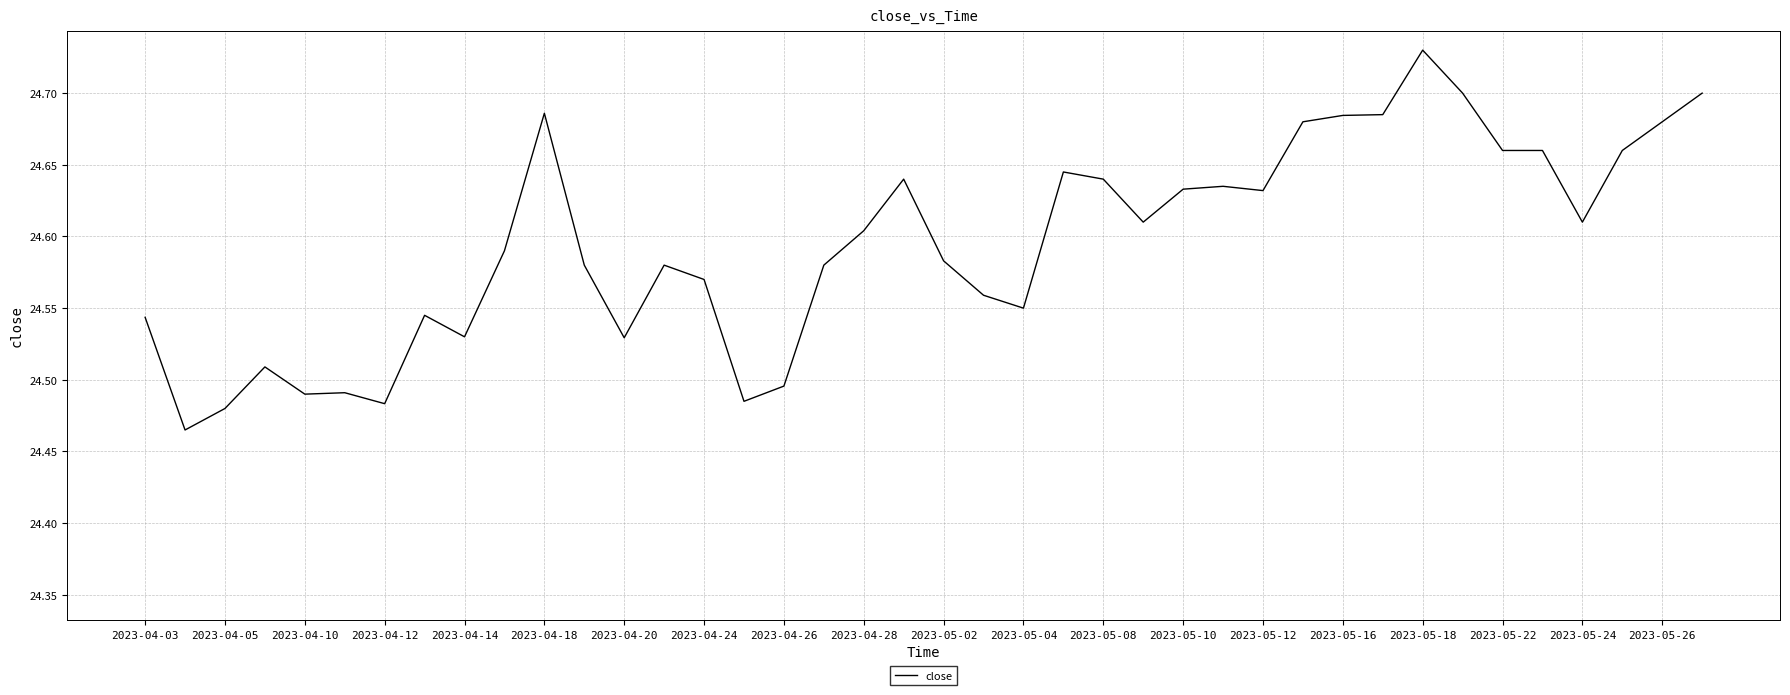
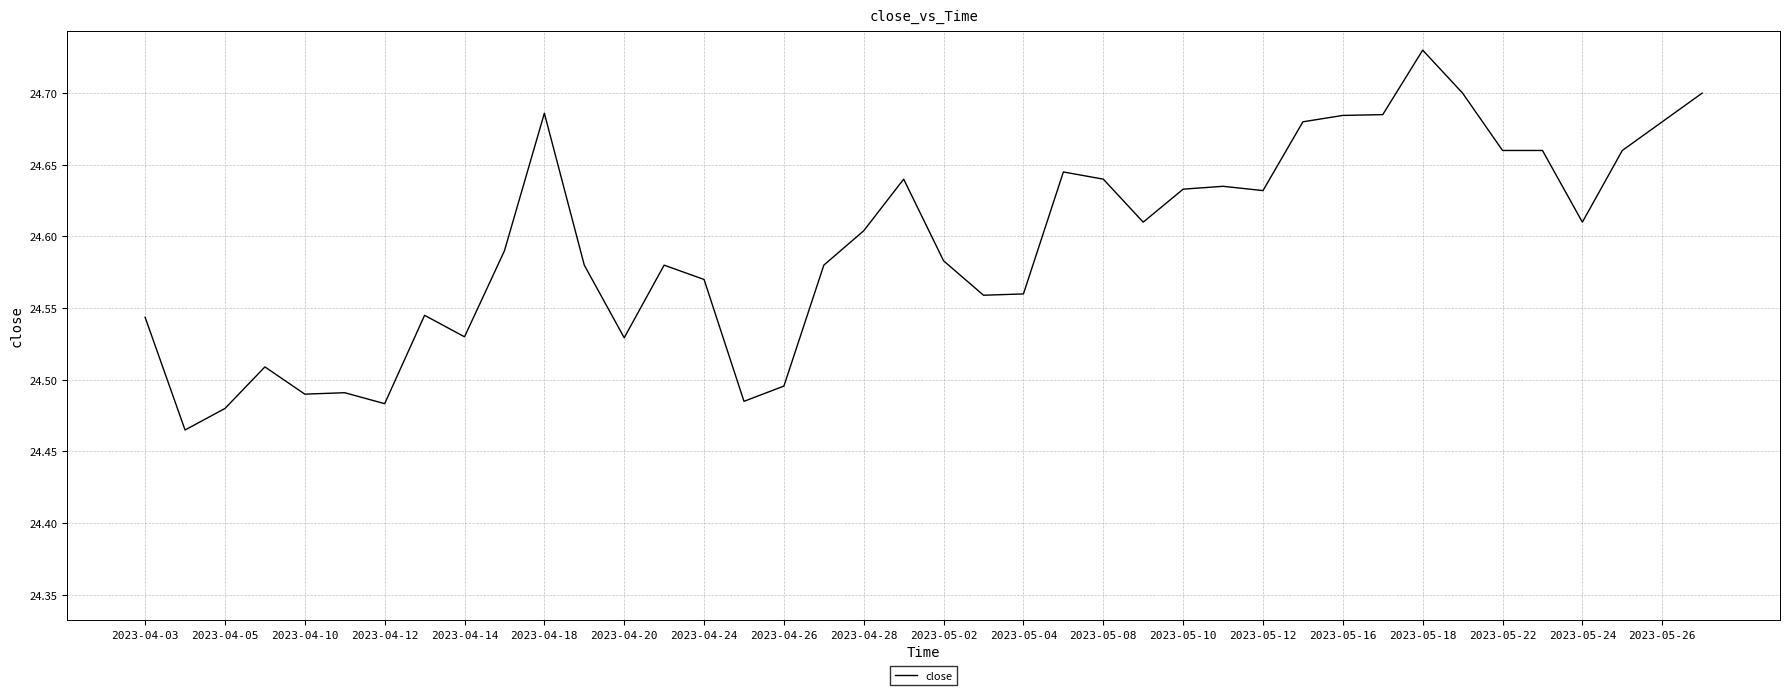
  {
    "2023-04-03": 24.544,
    "2023-04-05": 24.480,
    "2023-04-10": 24.490,
    "2023-04-12": 24.483,
    "2023-04-14": 24.530,
    "2023-04-18": 24.686,
    "2023-04-20": 24.529,
    "2023-04-24": 24.570,
    "2023-04-26": 24.496,
    "2023-04-28": 24.604,
    "2023-05-02": 24.583,
-   "2023-05-04": 24.550,
+   "2023-05-04": 24.560,
    "2023-05-08": 24.640,
    "2023-05-10": 24.633,
    "2023-05-12": 24.632,
    "2023-05-16": 24.684,
    "2023-05-18": 24.730,
    "2023-05-22": 24.660,
    "2023-05-24": 24.610,
    "2023-05-26": 24.680
  }
